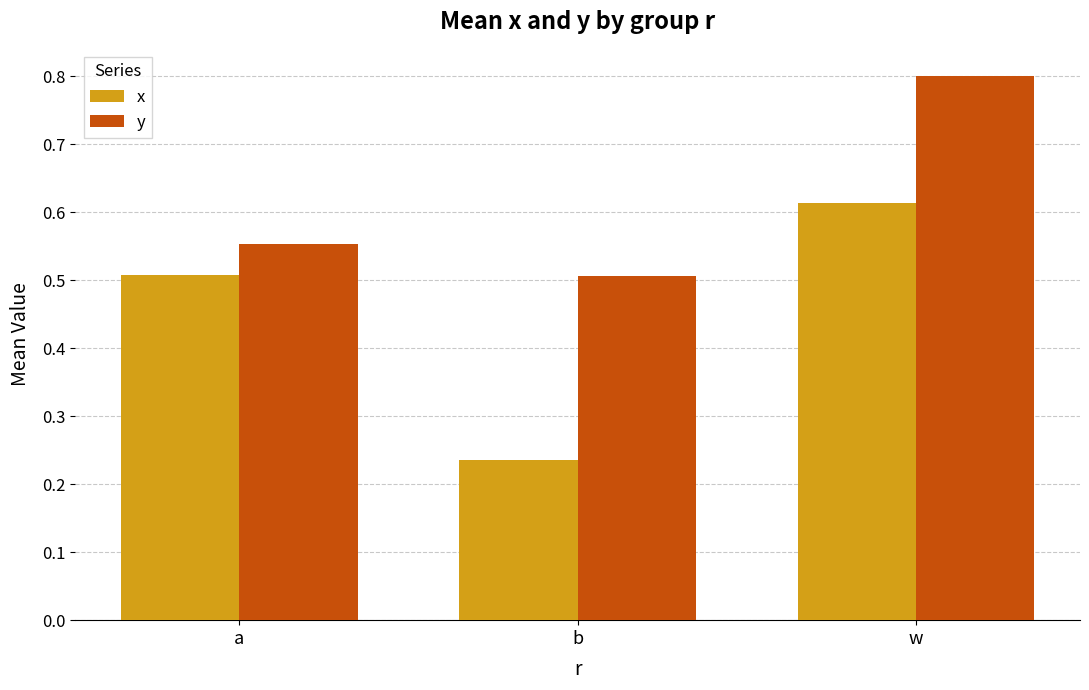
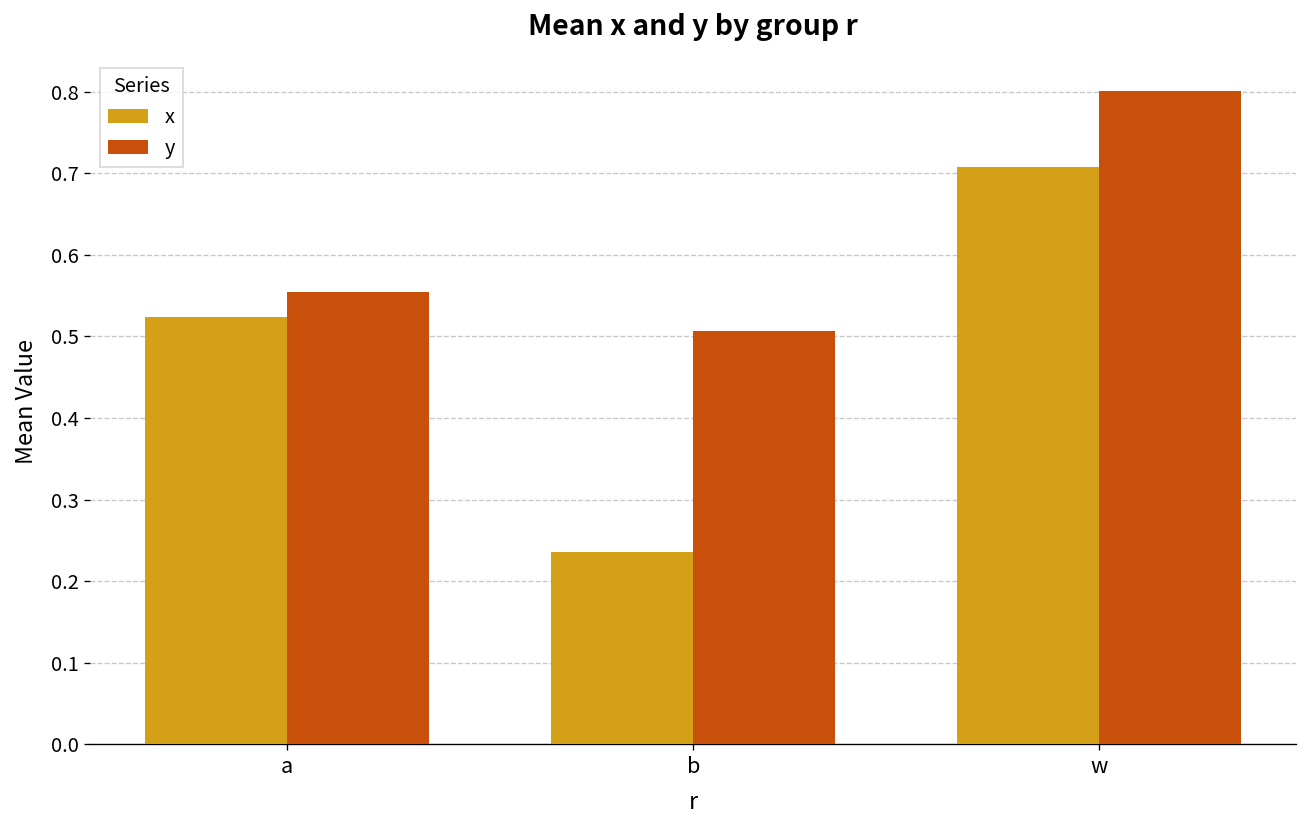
  {
    "x": {
-     "a": 0.51,
+     "a": 0.52,
      "b": 0.24,
-     "w": 0.61
+     "w": 0.71
    },
    "y": {
      "a": 0.55,
      "b": 0.51,
      "w": 0.80
    }
  }
